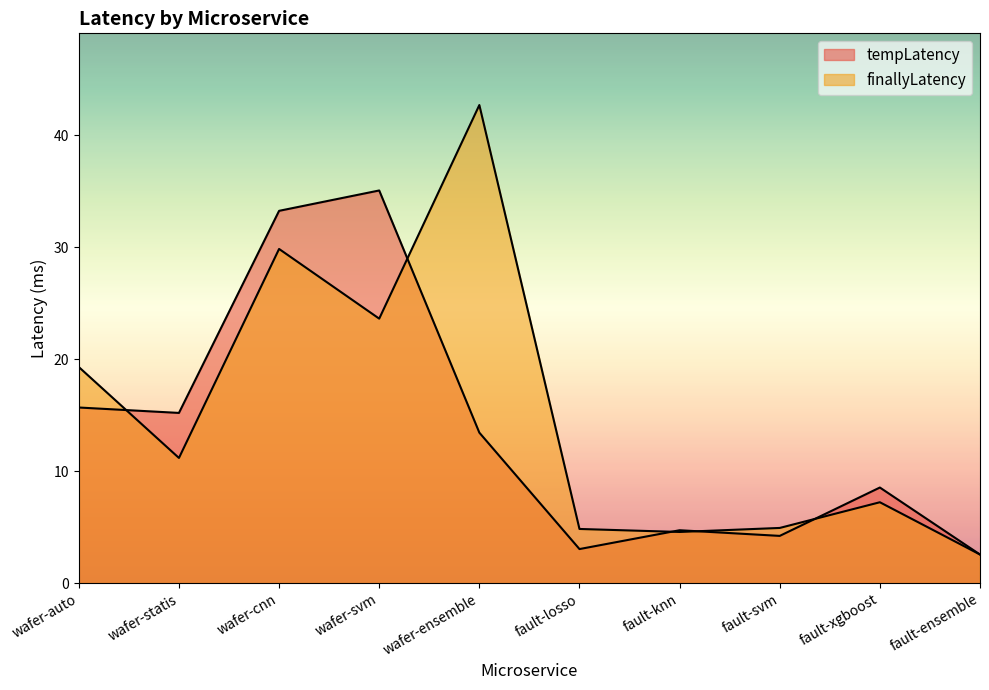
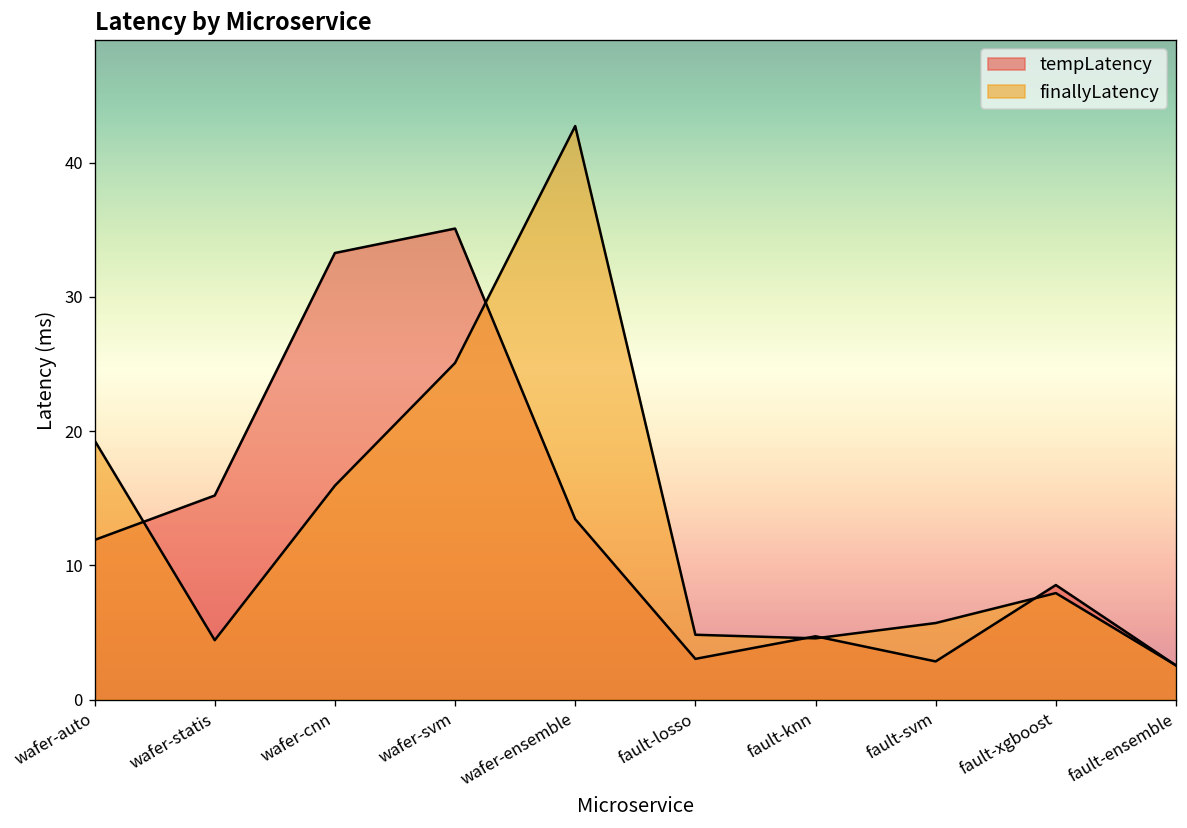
  {
    "tempLatency": {
-     "wafer-auto": 15.7,
+     "wafer-auto": 11.9,
      "wafer-statis": 15.2,
      "wafer-cnn": 33.3,
      "wafer-svm": 35.1,
      "wafer-ensemble": 13.4,
      "fault-losso": 3.0,
-     "fault-svm": 4.2,
+     "fault-svm": 2.9,
      "fault-xgboost": 8.5
    },
    "finallyLatency": {
      "wafer-auto": 19.3,
-     "wafer-statis": 11.2,
-     "wafer-cnn": 29.9,
-     "wafer-svm": 23.6,
+     "wafer-statis": 4.4,
+     "wafer-cnn": 15.9,
+     "wafer-svm": 25.1,
      "wafer-ensemble": 42.7,
      "fault-losso": 4.8,
-     "fault-svm": 4.9,
-     "fault-xgboost": 7.2
+     "fault-svm": 5.7,
+     "fault-xgboost": 7.9
    }
  }
